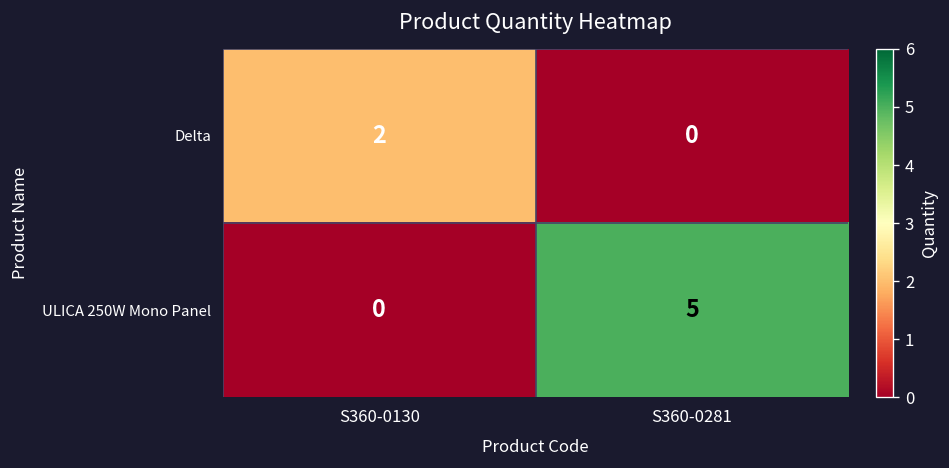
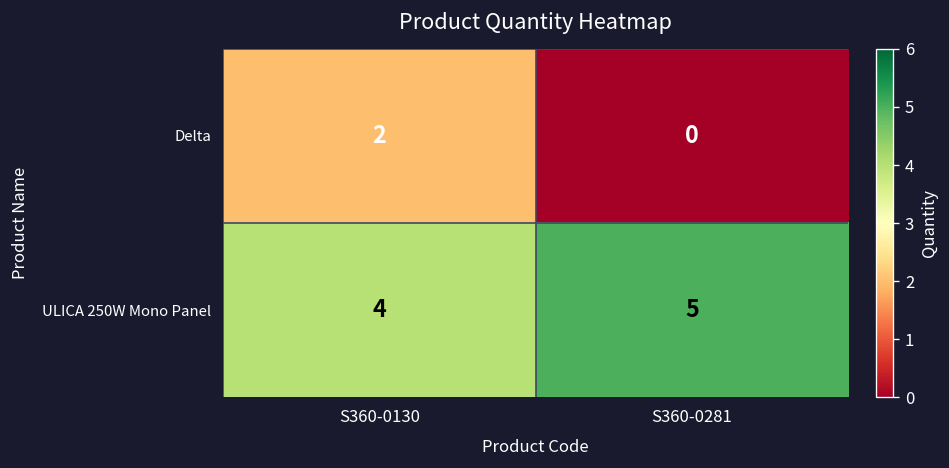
  {
    "Delta": {
      "S360-0130": 2,
      "S360-0281": 0
    },
    "ULICA 250W Mono Panel": {
-     "S360-0130": 0,
+     "S360-0130": 4,
      "S360-0281": 5
    }
  }
